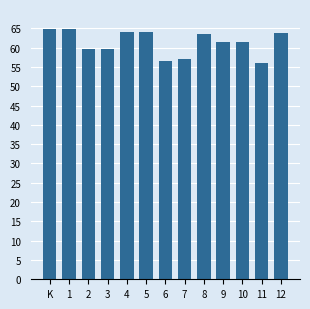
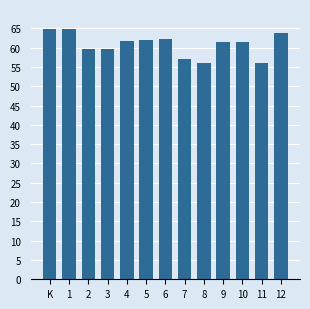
  {
    "K": 65,
    "1": 65,
    "2": 60,
    "3": 60,
-   "4": 64,
-   "5": 64,
-   "6": 56,
+   "4": 62,
+   "5": 62,
+   "6": 62,
    "7": 57,
-   "8": 63,
+   "8": 56,
    "9": 62,
    "10": 61,
    "11": 56,
    "12": 64
  }
